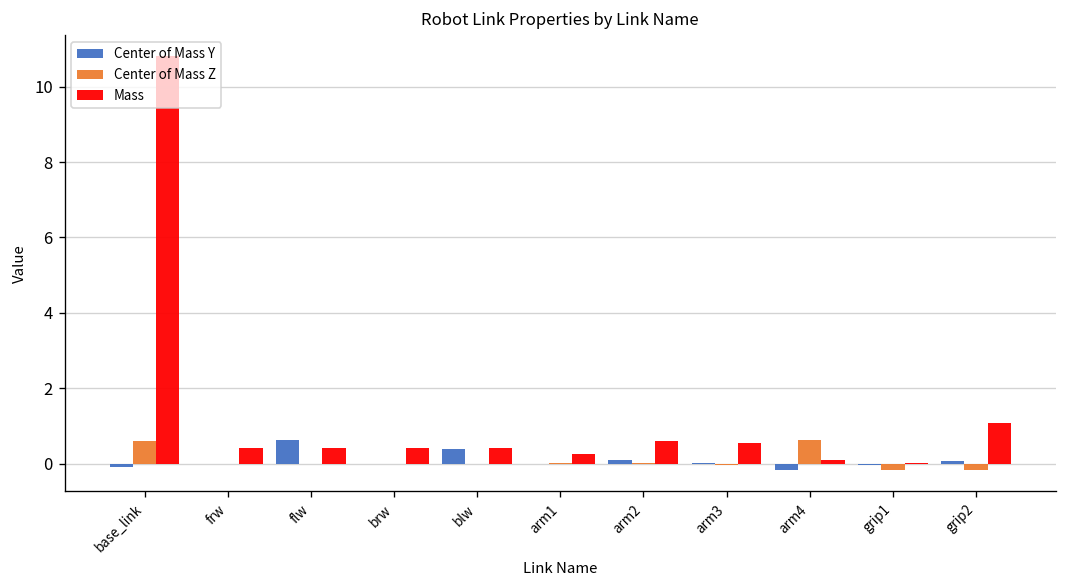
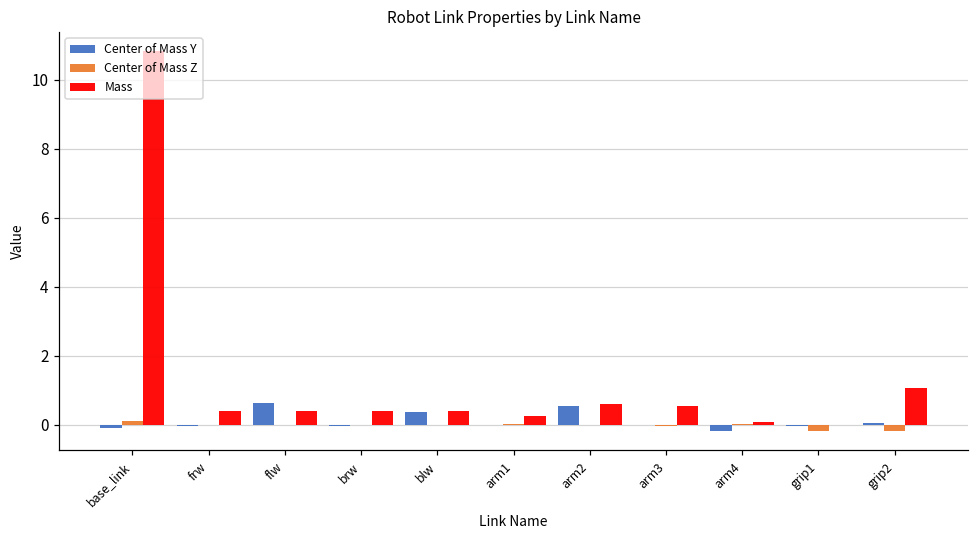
  {
    "Center of Mass Y": {
      "base_link": -0.1,
      "flw": 0.6,
      "blw": 0.4,
-     "arm2": 0.1,
+     "arm2": 0.5,
      "arm4": -0.2
    },
    "Center of Mass Z": {
-     "base_link": 0.6,
-     "arm4": 0.6,
+     "base_link": 0.1,
+     "arm4": 0.0,
      "grip1": -0.2,
      "grip2": -0.2
    },
    "Mass": {
      "frw": 0.4,
      "flw": 0.4,
      "brw": 0.4,
      "blw": 0.4,
      "arm1": 0.3,
      "arm2": 0.6,
      "arm3": 0.6,
      "arm4": 0.1,
      "grip2": 1.1
    }
  }
